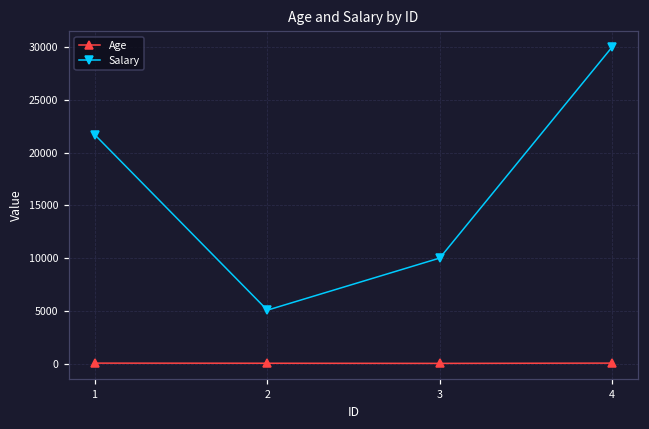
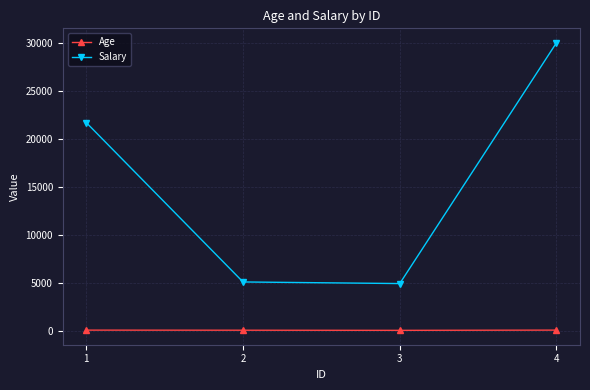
  {
    "Age": {
      "1": 0,
      "2": 0,
      "3": 0,
      "4": 0
    },
    "Salary": {
      "1": 22000,
      "2": 5000,
-     "3": 10000,
+     "3": 5000,
      "4": 30000
    }
  }
